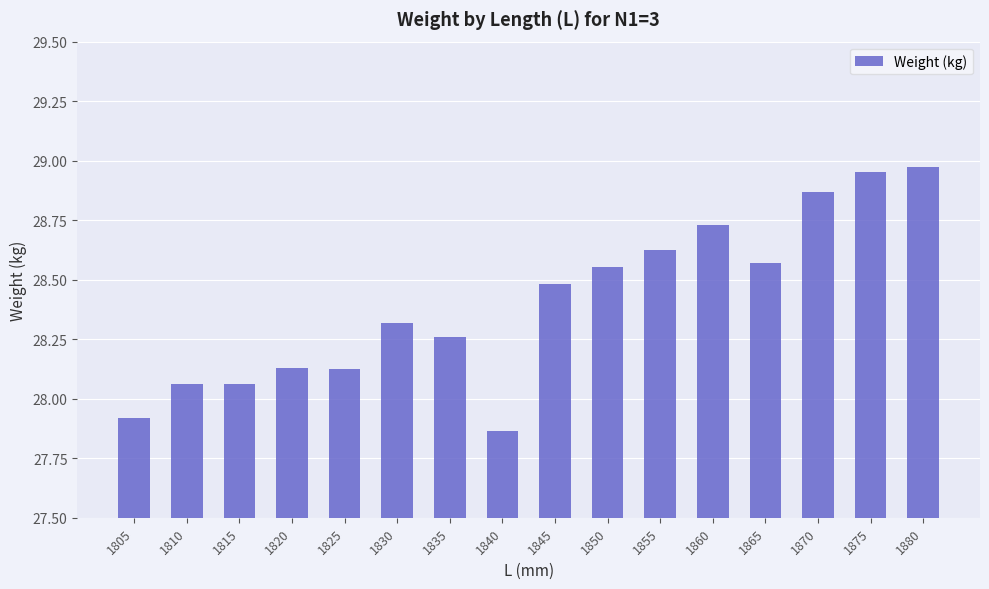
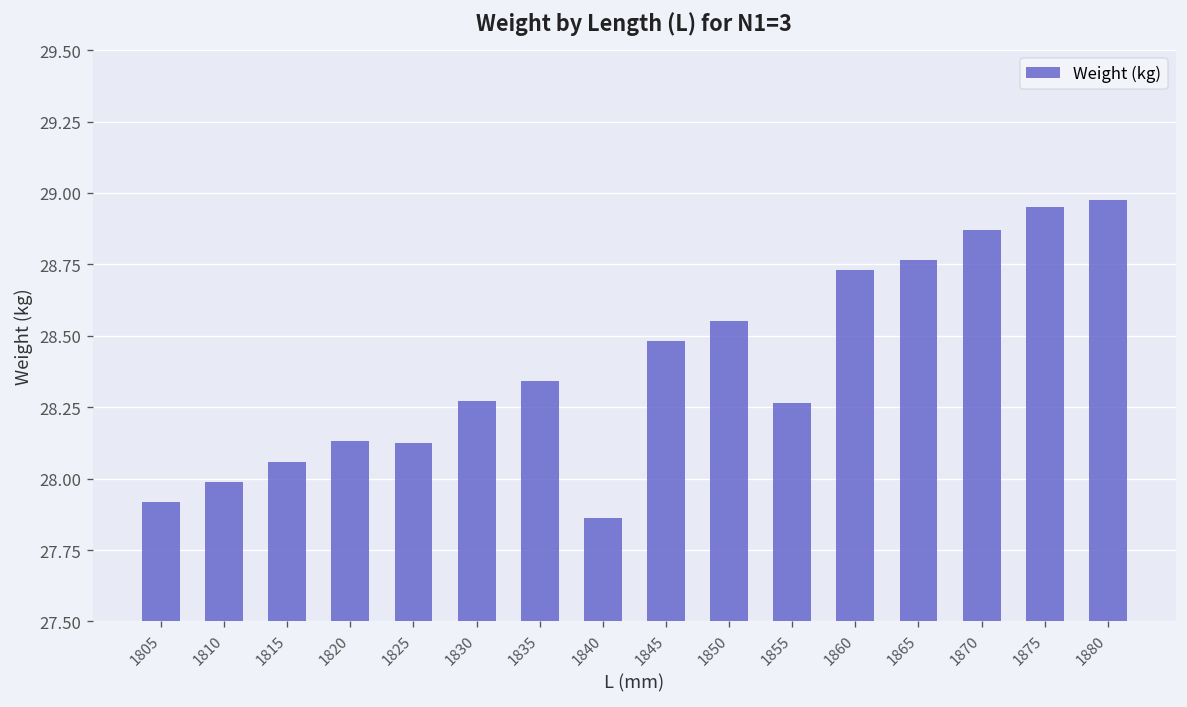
  {
    "1805": 27.92,
-   "1810": 28.06,
+   "1810": 27.99,
    "1815": 28.06,
    "1820": 28.13,
    "1825": 28.12,
-   "1830": 28.32,
-   "1835": 28.26,
+   "1830": 28.27,
+   "1835": 28.34,
    "1840": 27.86,
    "1845": 28.48,
    "1850": 28.55,
-   "1855": 28.62,
+   "1855": 28.26,
    "1860": 28.73,
-   "1865": 28.57,
+   "1865": 28.76,
    "1870": 28.87,
    "1875": 28.95,
    "1880": 28.98
  }
